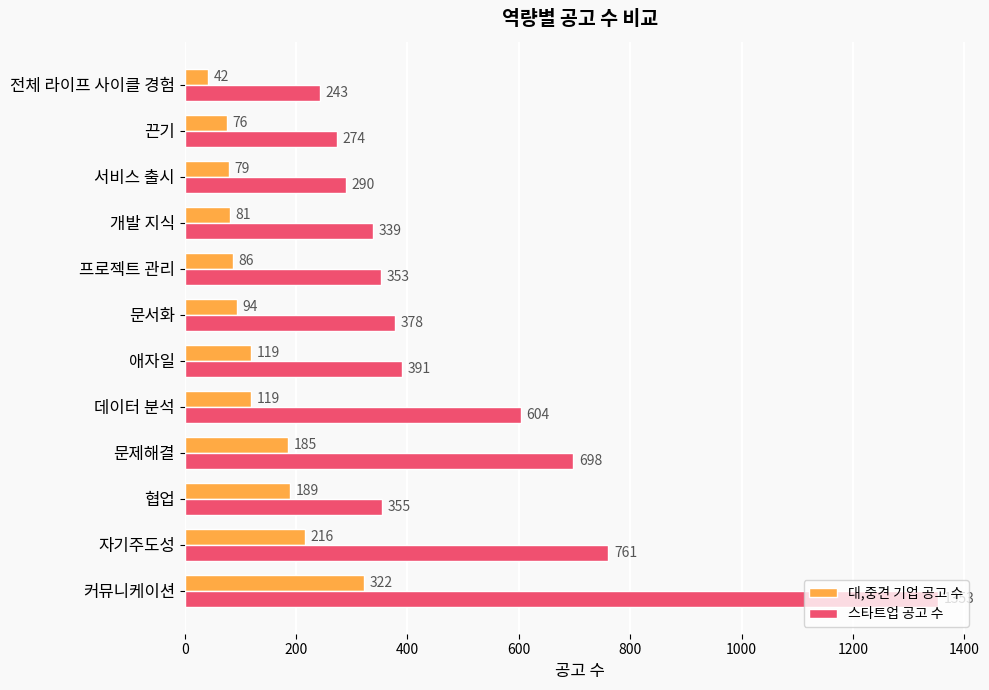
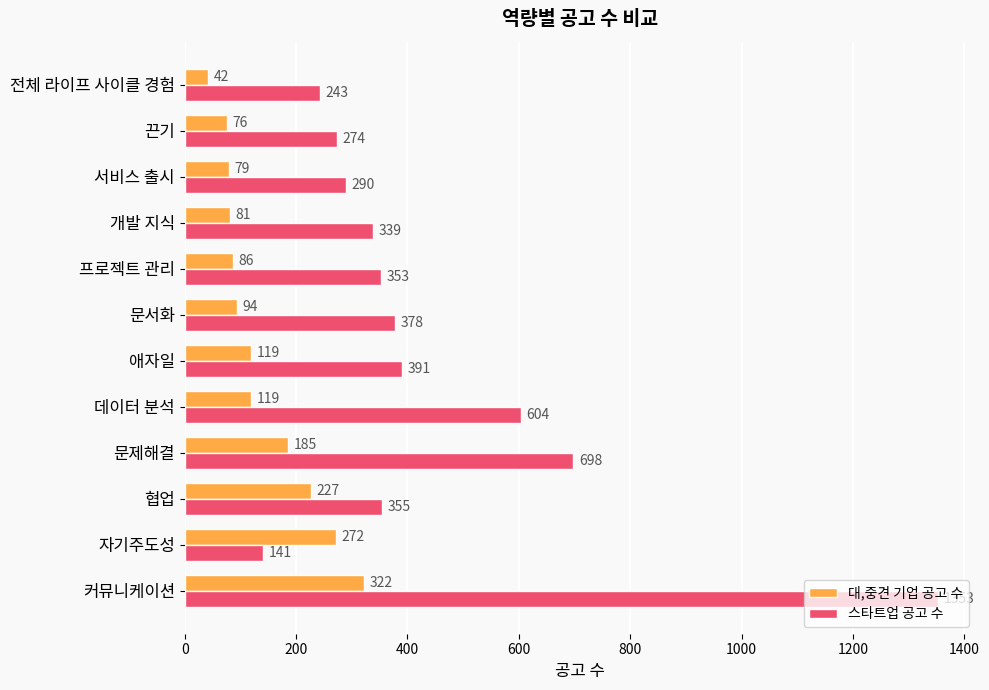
  {
    "대,중견 기업 공고 수": {
      "전체 라이프 사이클 경험": 42,
      "끈기": 76,
      "서비스 출시": 79,
      "개발 지식": 81,
      "프로젝트 관리": 86,
      "문서화": 94,
      "애자일": 119,
      "데이터 분석": 119,
      "문제해결": 185,
-     "협업": 189,
-     "자기주도성": 216,
+     "협업": 227,
+     "자기주도성": 272,
      "커뮤니케이션": 322
    },
    "스타트업 공고 수": {
      "전체 라이프 사이클 경험": 243,
      "끈기": 274,
      "서비스 출시": 290,
      "개발 지식": 339,
      "프로젝트 관리": 353,
      "문서화": 378,
      "애자일": 391,
      "데이터 분석": 604,
      "문제해결": 698,
      "협업": 355,
-     "자기주도성": 761
+     "자기주도성": 141
    }
  }
